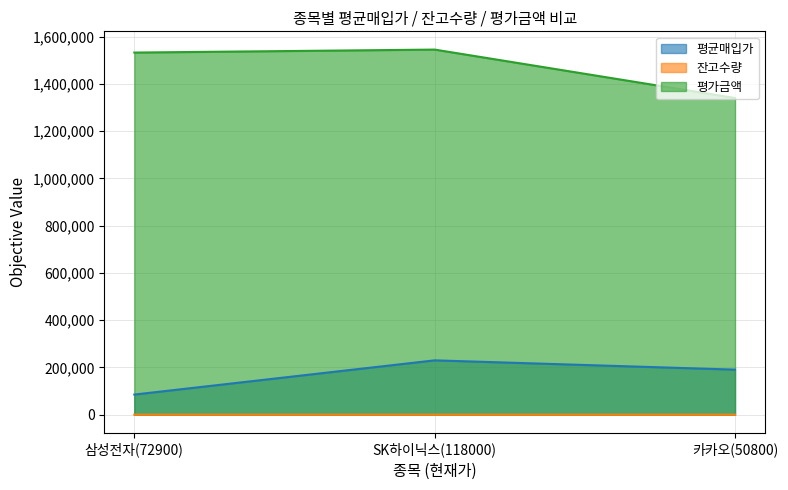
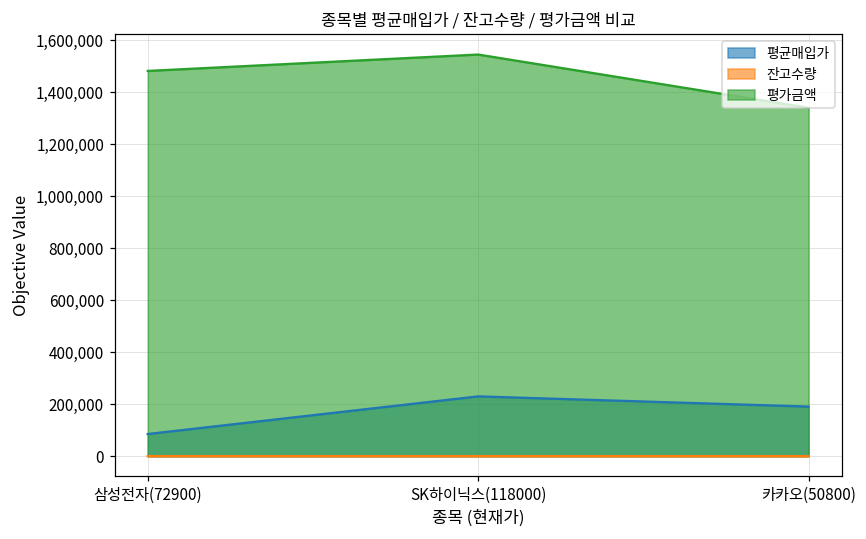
  {
    "평균매입가": {
      "삼성전자(72900)": "90,000",
      "SK하이닉스(118000)": "230,000",
      "카카오(50800)": "190,000"
    },
    "잔고수량": {
      "삼성전자(72900)": "0",
      "SK하이닉스(118000)": "0",
      "카카오(50800)": "0"
    },
    "평가금액": {
-     "삼성전자(72900)": "1,530,000",
+     "삼성전자(72900)": "1,480,000",
      "SK하이닉스(118000)": "1,550,000"
    }
  }
